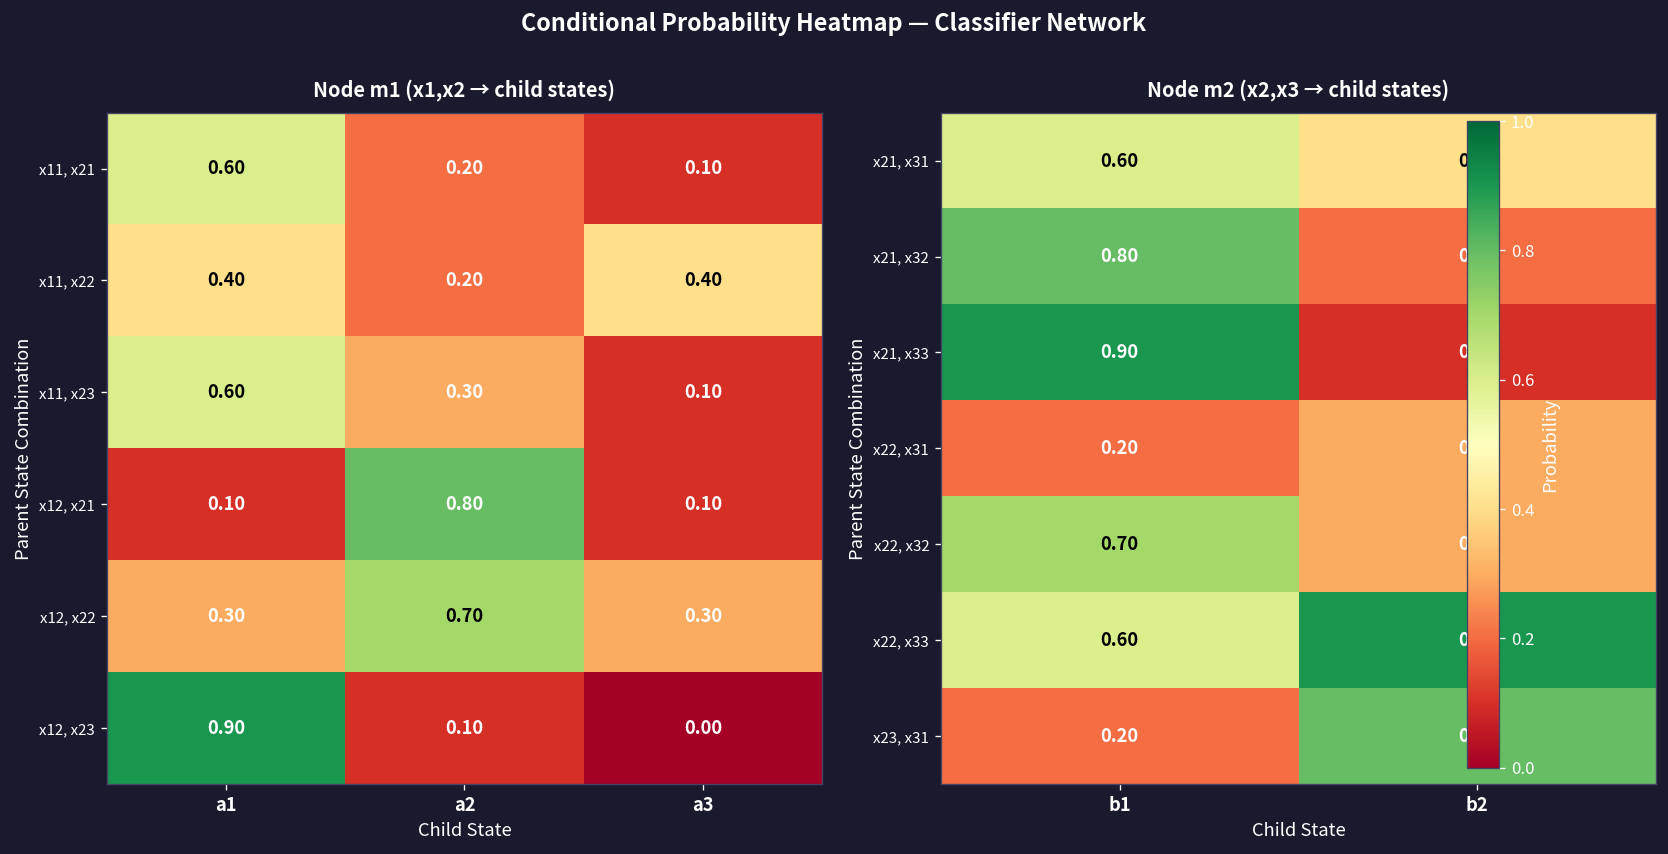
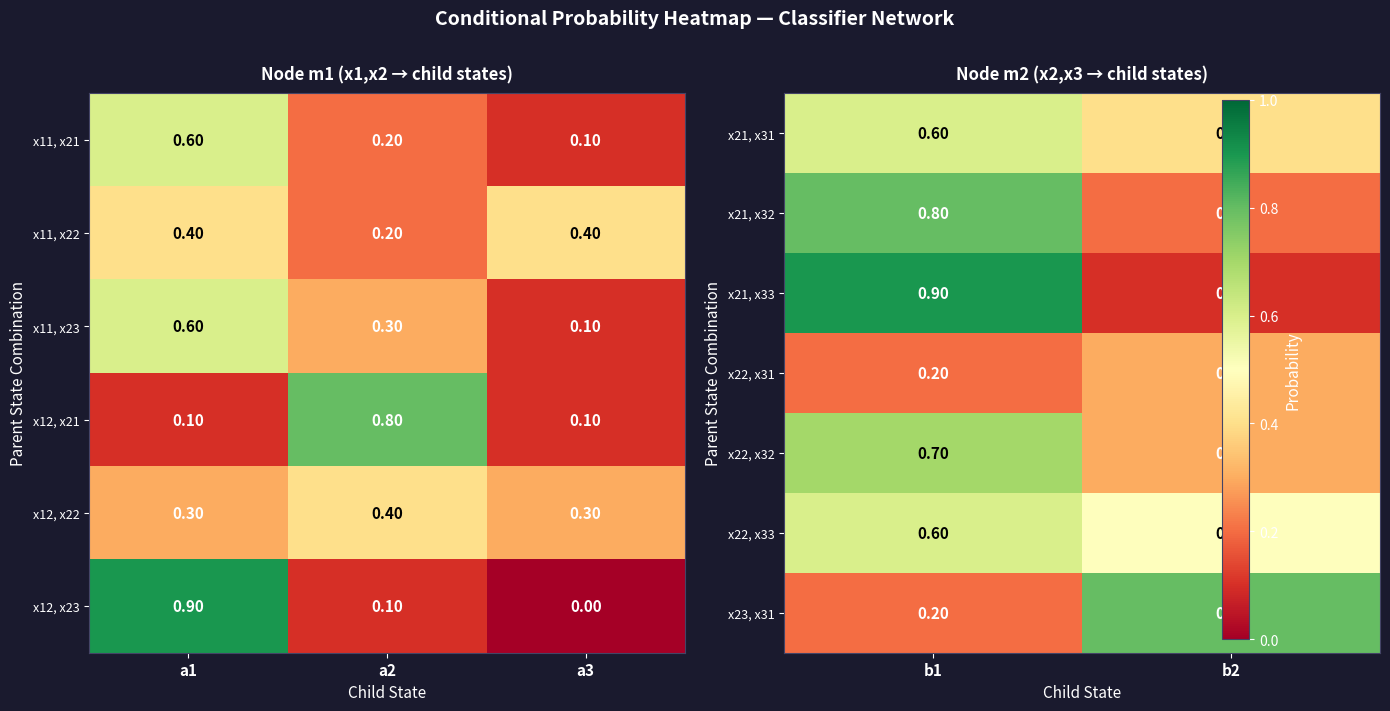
  {
    "Node m1 (x1,x2 → child states)": {
      "x11, x21": {
        "a1": 0.60,
        "a2": 0.20,
        "a3": 0.10
      },
      "x11, x22": {
        "a1": 0.40,
        "a2": 0.20,
        "a3": 0.40
      },
      "x11, x23": {
        "a1": 0.60,
        "a2": 0.30,
        "a3": 0.10
      },
      "x12, x21": {
        "a1": 0.10,
        "a2": 0.80,
        "a3": 0.10
      },
      "x12, x22": {
        "a1": 0.30,
-       "a2": 0.70,
+       "a2": 0.40,
        "a3": 0.30
      },
      "x12, x23": {
        "a1": 0.90,
        "a2": 0.10,
        "a3": 0.00
      }
    },
    "Node m2 (x2,x3 → child states)": {
      "x21, x31": {
        "b1": 0.60,
        "b2": 0.40
      },
      "x21, x32": {
        "b1": 0.80,
        "b2": 0.20
      },
      "x21, x33": {
        "b1": 0.90,
        "b2": 0.10
      },
      "x22, x31": {
        "b1": 0.20,
        "b2": 0.30
      },
      "x22, x32": {
        "b1": 0.70,
        "b2": 0.30
      },
      "x22, x33": {
        "b1": 0.60,
-       "b2": 0.90
+       "b2": 0.50
      },
      "x23, x31": {
        "b1": 0.20,
        "b2": 0.80
      }
    }
  }
